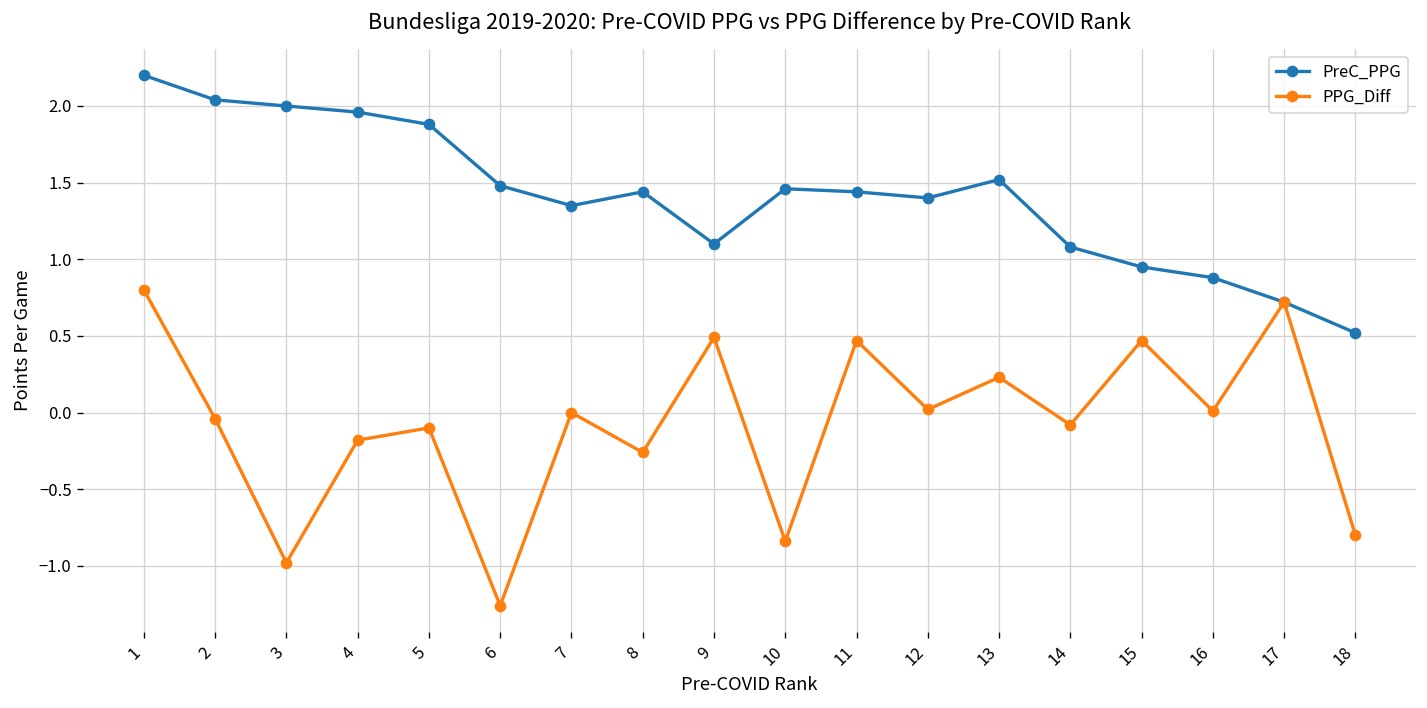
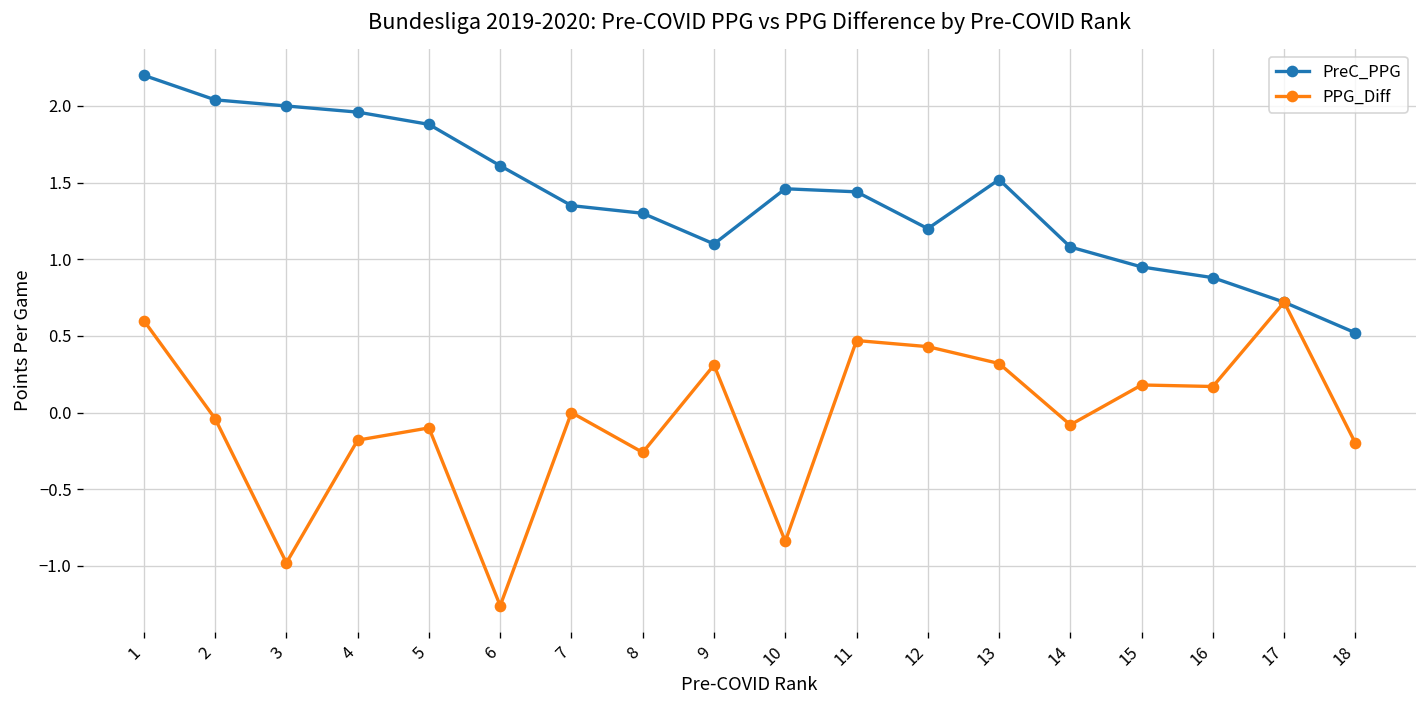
  {
    "PreC_PPG": {
      "1": 2.20,
      "2": 2.04,
      "3": 2.00,
      "4": 1.96,
      "5": 1.88,
-     "6": 1.48,
+     "6": 1.61,
      "7": 1.35,
-     "8": 1.44,
+     "8": 1.30,
      "9": 1.10,
      "10": 1.46,
      "11": 1.44,
-     "12": 1.4,
+     "12": 1.2,
      "13": 1.52,
      "14": 1.08,
      "15": 0.95,
      "16": 0.88,
      "18": 0.52
    },
    "PPG_Diff": {
-     "1": 0.8,
+     "1": 0.6,
      "2": -0.04,
      "3": -0.98,
      "4": -0.18,
      "5": -0.10,
      "6": -1.26,
      "7": 0.00,
      "8": -0.26,
-     "9": 0.49,
+     "9": 0.31,
      "10": -0.84,
      "11": 0.47,
-     "12": 0.02,
-     "13": 0.23,
+     "12": 0.43,
+     "13": 0.32,
      "14": -0.08,
-     "15": 0.47,
-     "16": 0.01,
-     "18": -0.8
+     "15": 0.18,
+     "16": 0.17,
+     "18": -0.2
    }
  }
